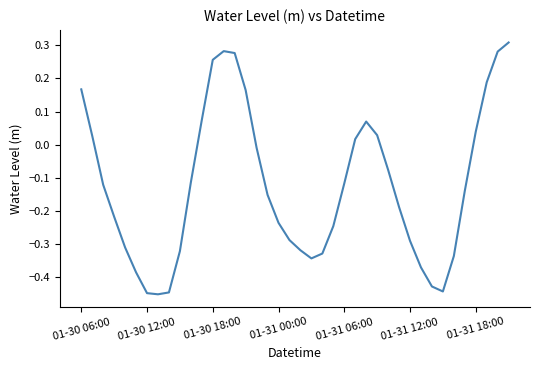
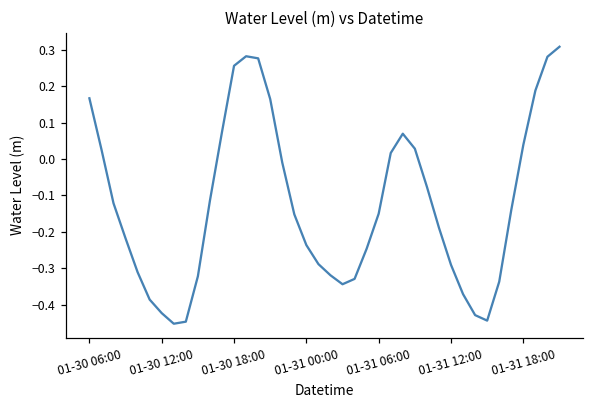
  {
    "01-30 06:00": 0.17,
-   "01-30 12:00": -0.45,
+   "01-30 12:00": -0.42,
    "01-30 18:00": 0.26,
    "01-31 00:00": -0.24,
-   "01-31 06:00": -0.12,
+   "01-31 06:00": -0.15,
    "01-31 12:00": -0.29,
    "01-31 18:00": 0.04
  }
